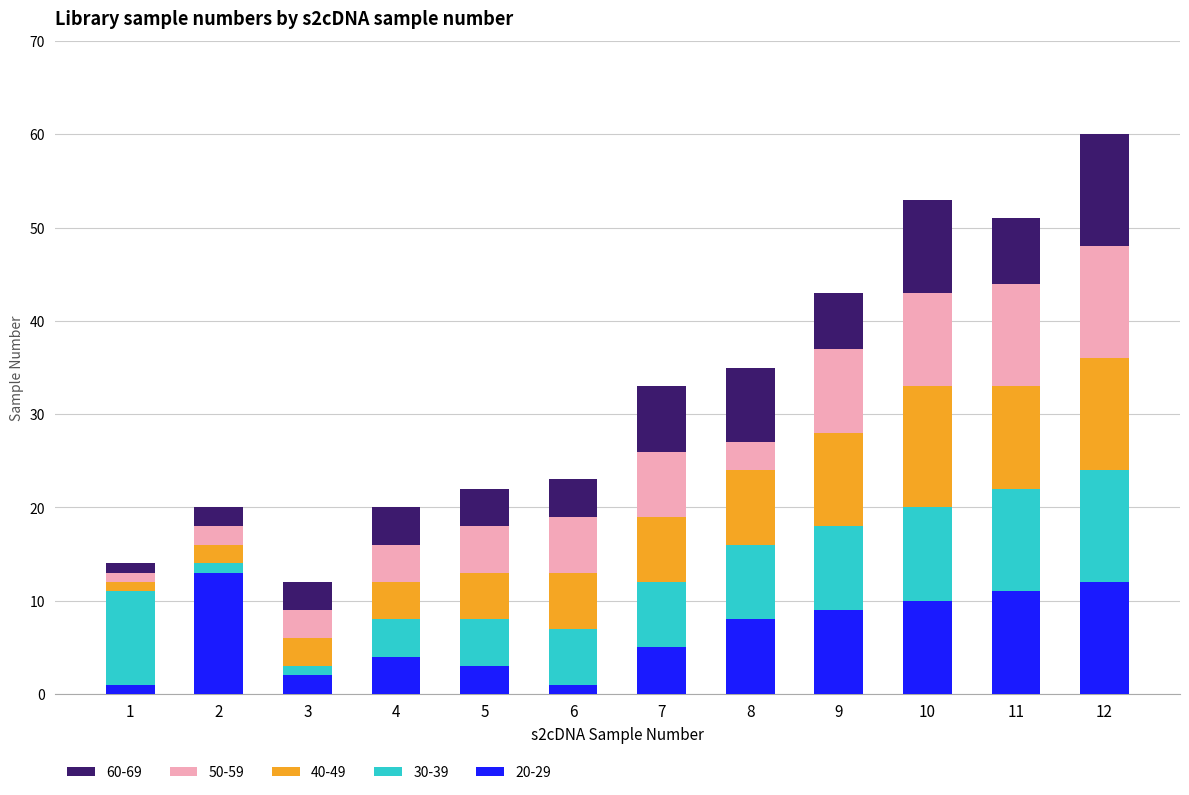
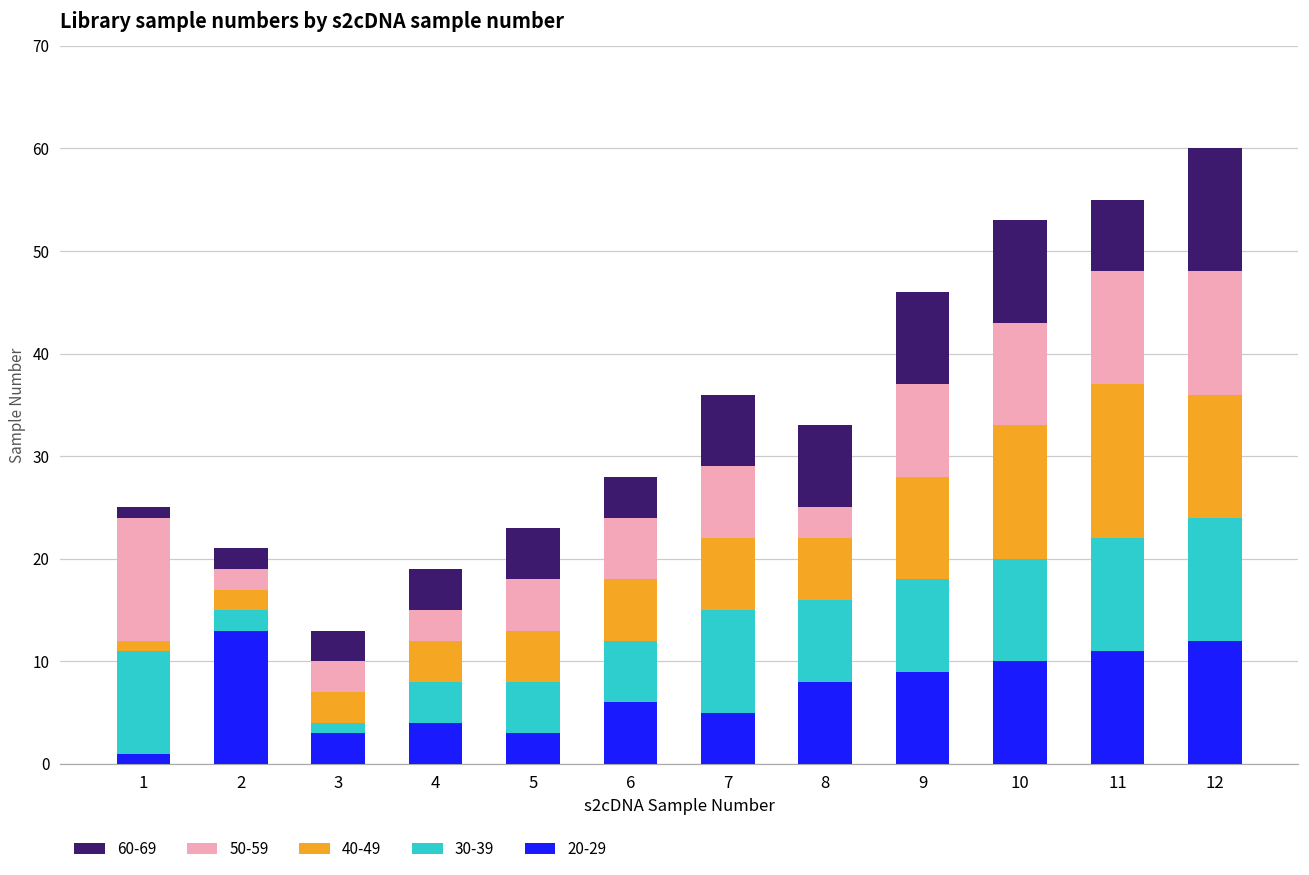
  {
    "20-29": {
      "1": 1,
      "2": 13,
-     "3": 2,
+     "3": 3,
      "4": 4,
      "5": 3,
-     "6": 1,
+     "6": 6,
      "7": 5,
      "8": 8,
      "9": 9,
      "10": 10,
      "11": 11,
      "12": 12
    },
    "30-39": {
      "1": 10,
-     "2": 1,
+     "2": 2,
      "3": 1,
      "4": 4,
      "5": 5,
      "6": 6,
-     "7": 7,
+     "7": 10,
      "8": 8,
      "9": 9,
      "10": 10,
      "11": 11,
      "12": 12
    },
    "40-49": {
      "1": 1,
      "2": 2,
      "3": 3,
      "4": 4,
      "5": 5,
      "6": 6,
      "7": 7,
-     "8": 8,
+     "8": 6,
      "9": 10,
      "10": 13,
-     "11": 11,
+     "11": 15,
      "12": 12
    },
    "50-59": {
-     "1": 1,
+     "1": 12,
      "2": 2,
      "3": 3,
-     "4": 4,
+     "4": 3,
      "5": 5,
      "6": 6,
      "7": 7,
      "8": 3,
      "9": 9,
      "10": 10,
      "11": 11,
      "12": 12
    },
    "60-69": {
      "1": 1,
      "2": 2,
      "3": 3,
      "4": 4,
-     "5": 4,
+     "5": 5,
      "6": 4,
      "7": 7,
      "8": 8,
-     "9": 6,
+     "9": 9,
      "10": 10,
      "11": 7,
      "12": 12
    }
  }
